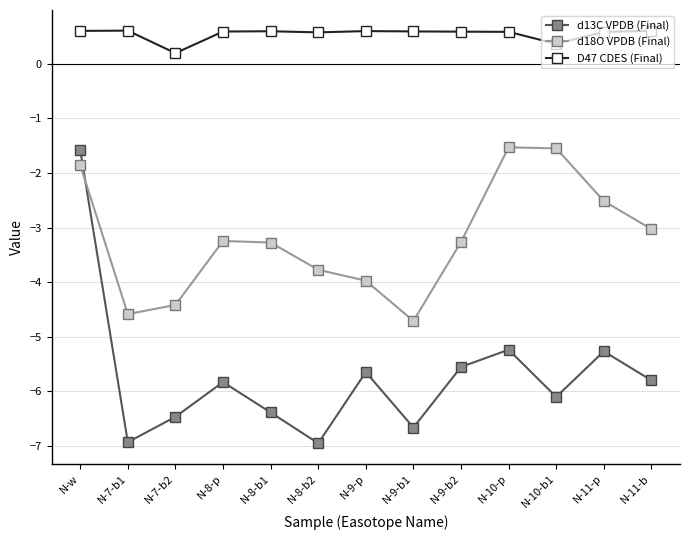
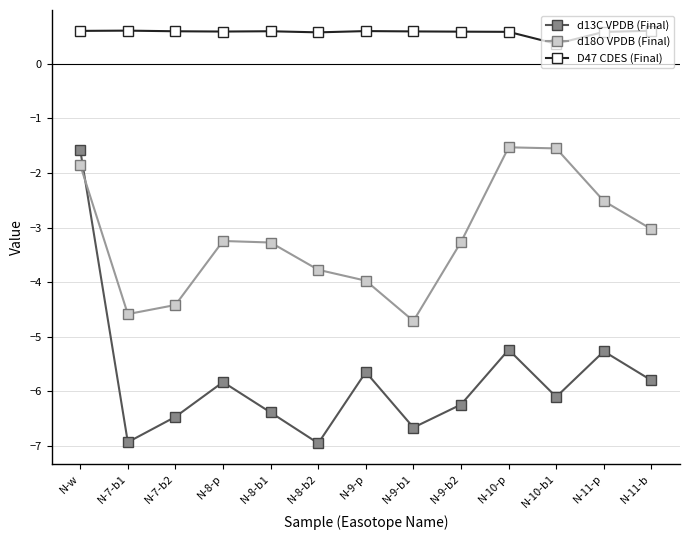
  {
    "d13C VPDB (Final)": {
      "N-w": -1.6,
      "N-7-b1": -6.9,
      "N-7-b2": -6.5,
      "N-8-p": -5.8,
      "N-8-b1": -6.4,
      "N-8-b2": -7.0,
      "N-9-p": -5.7,
      "N-9-b1": -6.7,
-     "N-9-b2": -5.6,
+     "N-9-b2": -6.2,
      "N-10-p": -5.2,
      "N-10-b1": -6.1,
      "N-11-p": -5.3,
      "N-11-b": -5.8
    },
    "d18O VPDB (Final)": {
      "N-w": -1.9,
      "N-7-b1": -4.6,
      "N-7-b2": -4.4,
      "N-8-p": -3.2,
      "N-8-b1": -3.3,
      "N-8-b2": -3.8,
      "N-9-p": -4.0,
      "N-9-b1": -4.7,
      "N-9-b2": -3.3,
      "N-10-p": -1.5,
      "N-10-b1": -1.6,
      "N-11-p": -2.5,
      "N-11-b": -3.0
    },
    "D47 CDES (Final)": {
      "N-w": 0.6,
      "N-7-b1": 0.6,
-     "N-7-b2": 0.2,
+     "N-7-b2": 0.6,
      "N-8-p": 0.6,
      "N-8-b1": 0.6,
      "N-8-b2": 0.6,
      "N-9-p": 0.6,
      "N-9-b1": 0.6,
      "N-9-b2": 0.6,
      "N-10-p": 0.6
    }
  }
